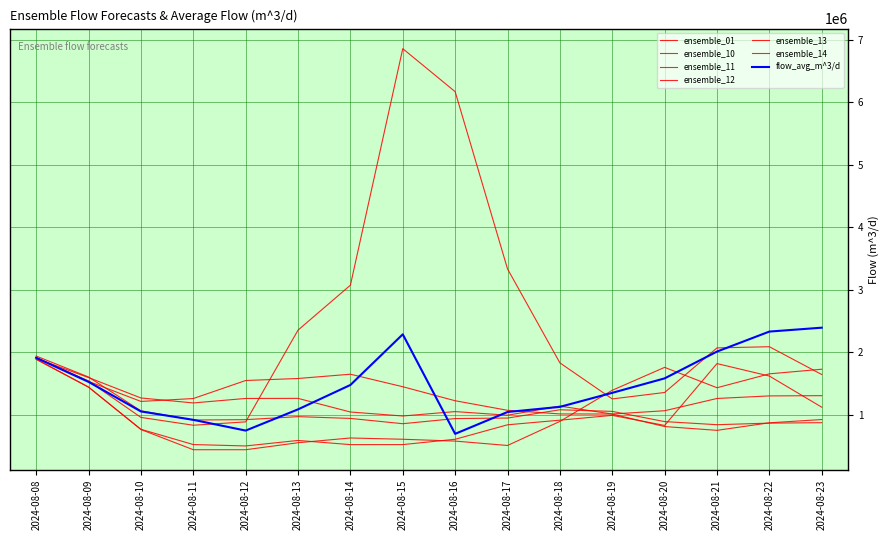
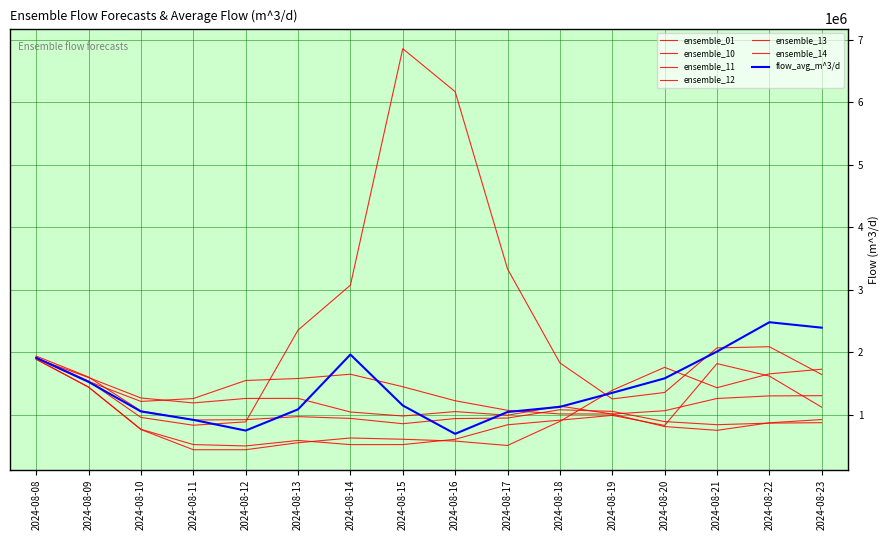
  {
    "flow_avg_m^3/d": {
      "2024-08-12": 700000,
      "2024-08-13": 1100000,
-     "2024-08-14": 1500000,
-     "2024-08-15": 2300000,
+     "2024-08-14": 2000000,
+     "2024-08-15": 1100000,
      "2024-08-16": 700000,
      "2024-08-20": 1600000,
      "2024-08-21": 2000000,
-     "2024-08-22": 2300000,
+     "2024-08-22": 2500000,
      "2024-08-23": 2400000
    }
  }
